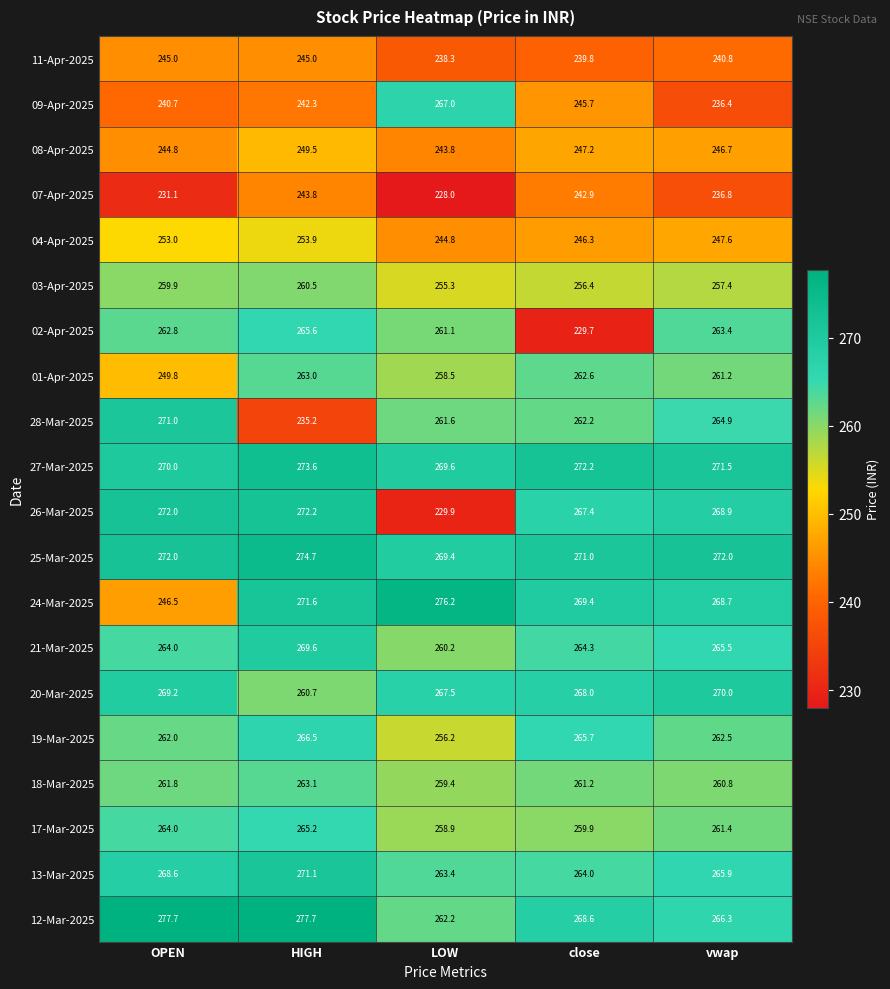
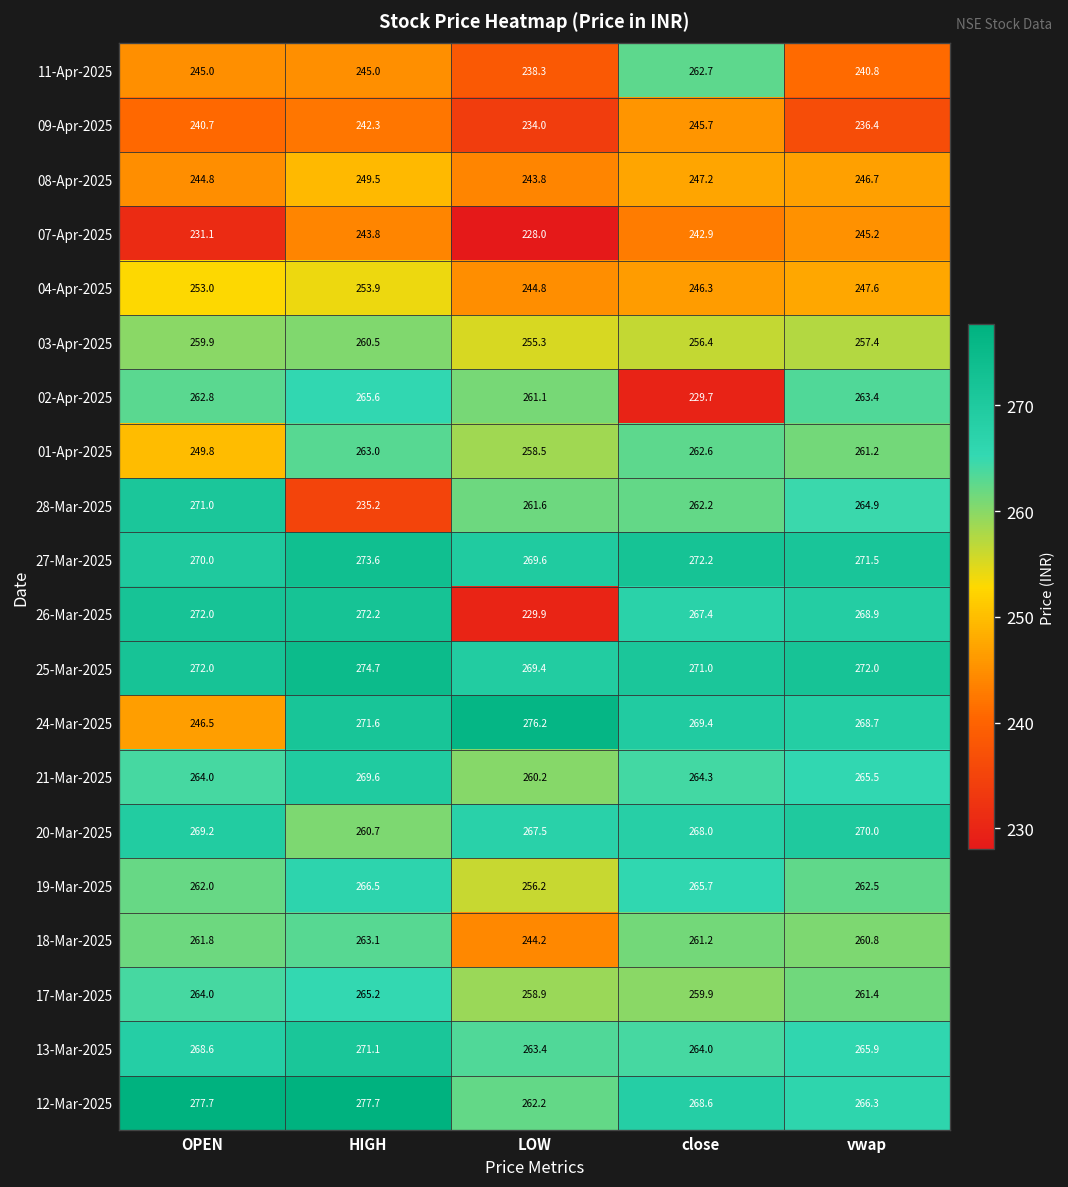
  {
    "11-Apr-2025": {
      "OPEN": 245.0,
      "HIGH": 245.0,
      "LOW": 238.3,
-     "close": 239.8,
+     "close": 262.7,
      "vwap": 240.8
    },
    "09-Apr-2025": {
      "OPEN": 240.7,
      "HIGH": 242.3,
-     "LOW": 267.0,
+     "LOW": 234.0,
      "close": 245.7,
      "vwap": 236.4
    },
    "08-Apr-2025": {
      "OPEN": 244.8,
      "HIGH": 249.5,
      "LOW": 243.8,
      "close": 247.2,
      "vwap": 246.7
    },
    "07-Apr-2025": {
      "OPEN": 231.1,
      "HIGH": 243.8,
      "LOW": 228.0,
      "close": 242.9,
-     "vwap": 236.8
+     "vwap": 245.2
    },
    "04-Apr-2025": {
      "OPEN": 253.0,
      "HIGH": 253.9,
      "LOW": 244.8,
      "close": 246.3,
      "vwap": 247.6
    },
    "03-Apr-2025": {
      "OPEN": 259.9,
      "HIGH": 260.5,
      "LOW": 255.3,
      "close": 256.4,
      "vwap": 257.4
    },
    "02-Apr-2025": {
      "OPEN": 262.8,
      "HIGH": 265.6,
      "LOW": 261.1,
      "close": 229.7,
      "vwap": 263.4
    },
    "01-Apr-2025": {
      "OPEN": 249.8,
      "HIGH": 263.0,
      "LOW": 258.5,
      "close": 262.6,
      "vwap": 261.2
    },
    "28-Mar-2025": {
      "OPEN": 271.0,
      "HIGH": 235.2,
      "LOW": 261.6,
      "close": 262.2,
      "vwap": 264.9
    },
    "27-Mar-2025": {
      "OPEN": 270.0,
      "HIGH": 273.6,
      "LOW": 269.6,
      "close": 272.2,
      "vwap": 271.5
    },
    "26-Mar-2025": {
      "OPEN": 272.0,
      "HIGH": 272.2,
      "LOW": 229.9,
      "close": 267.4,
      "vwap": 268.9
    },
    "25-Mar-2025": {
      "OPEN": 272.0,
      "HIGH": 274.7,
      "LOW": 269.4,
      "close": 271.0,
      "vwap": 272.0
    },
    "24-Mar-2025": {
      "OPEN": 246.5,
      "HIGH": 271.6,
      "LOW": 276.2,
      "close": 269.4,
      "vwap": 268.7
    },
    "21-Mar-2025": {
      "OPEN": 264.0,
      "HIGH": 269.6,
      "LOW": 260.2,
      "close": 264.3,
      "vwap": 265.5
    },
    "20-Mar-2025": {
      "OPEN": 269.2,
      "HIGH": 260.7,
      "LOW": 267.5,
      "close": 268.0,
      "vwap": 270.0
    },
    "19-Mar-2025": {
      "OPEN": 262.0,
      "HIGH": 266.5,
      "LOW": 256.2,
      "close": 265.7,
      "vwap": 262.5
    },
    "18-Mar-2025": {
      "OPEN": 261.8,
      "HIGH": 263.1,
-     "LOW": 259.4,
+     "LOW": 244.2,
      "close": 261.2,
      "vwap": 260.8
    },
    "17-Mar-2025": {
      "OPEN": 264.0,
      "HIGH": 265.2,
      "LOW": 258.9,
      "close": 259.9,
      "vwap": 261.4
    },
    "13-Mar-2025": {
      "OPEN": 268.6,
      "HIGH": 271.1,
      "LOW": 263.4,
      "close": 264.0,
      "vwap": 265.9
    },
    "12-Mar-2025": {
      "OPEN": 277.7,
      "HIGH": 277.7,
      "LOW": 262.2,
      "close": 268.6,
      "vwap": 266.3
    }
  }
